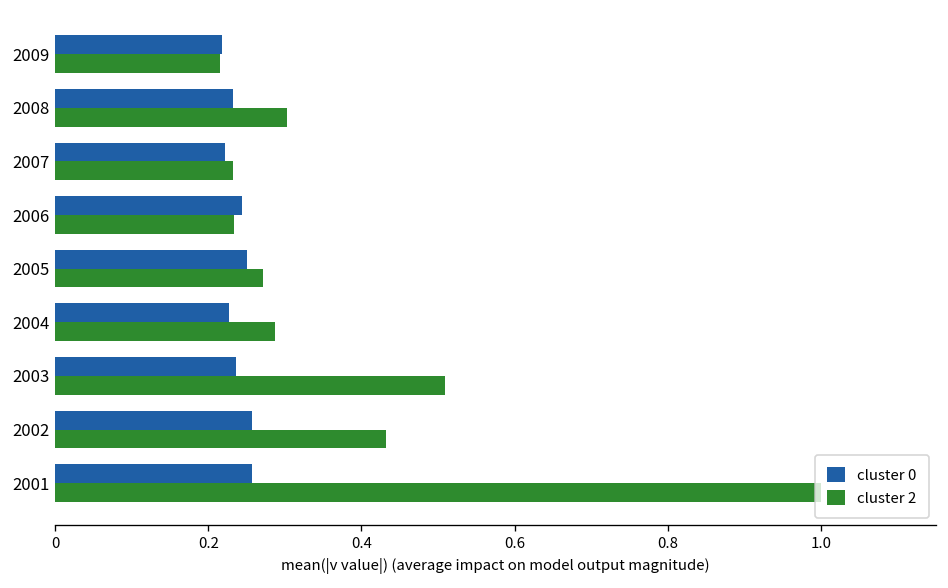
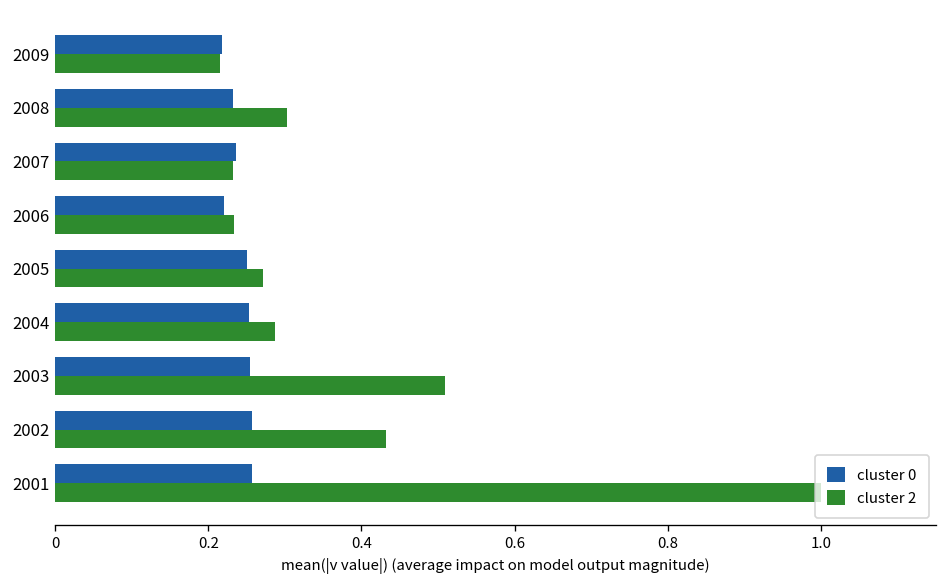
  {
    "cluster 0": {
      "2009": 0.22,
      "2008": 0.23,
-     "2007": 0.22,
-     "2006": 0.24,
+     "2007": 0.24,
+     "2006": 0.22,
      "2005": 0.25,
-     "2004": 0.23,
-     "2003": 0.24,
+     "2004": 0.25,
+     "2003": 0.25,
      "2002": 0.26,
      "2001": 0.26
    },
    "cluster 2": {
      "2009": 0.21,
      "2008": 0.30,
      "2007": 0.23,
      "2006": 0.23,
      "2005": 0.27,
      "2004": 0.29,
      "2003": 0.51,
      "2002": 0.43
    }
  }
